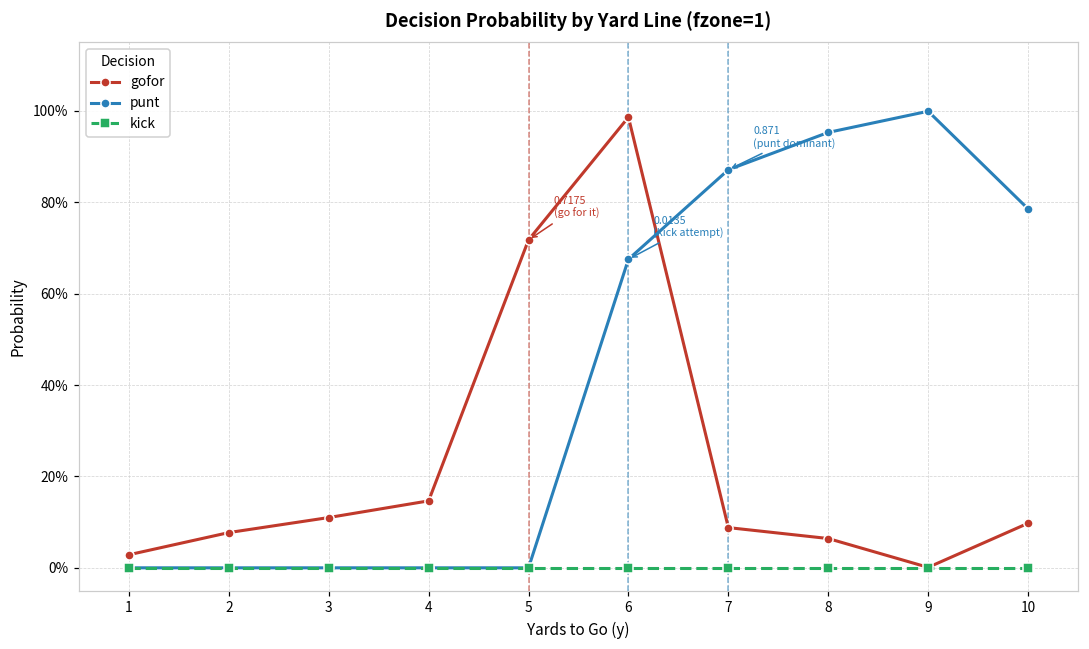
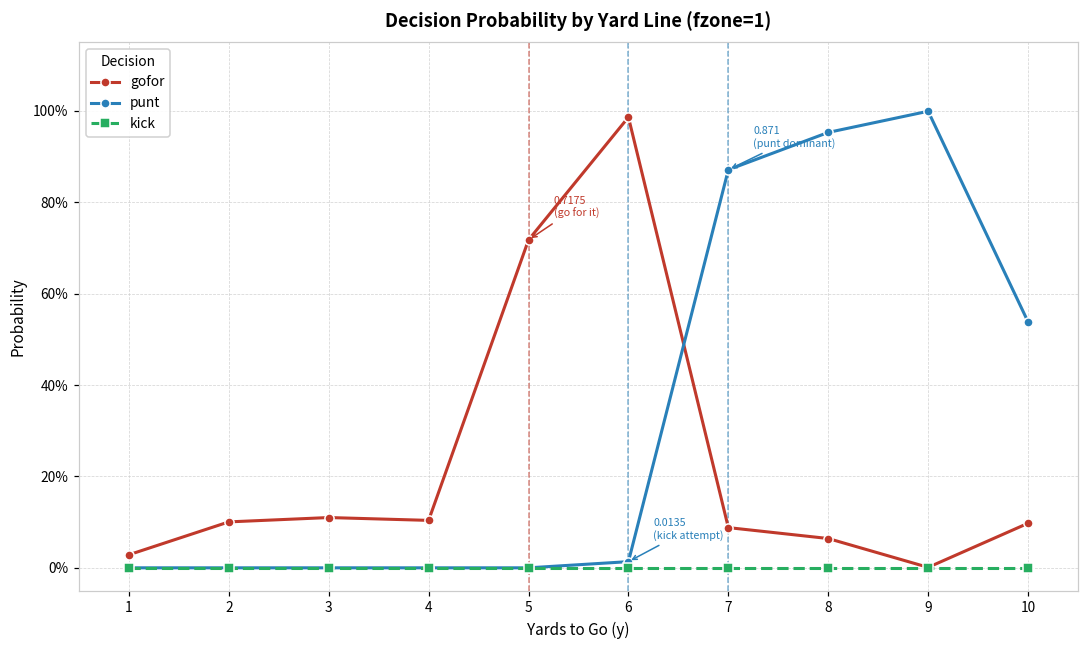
  {
    "gofor": {
      "1": "3%",
-     "2": "8%",
+     "2": "10%",
      "3": "11%",
-     "4": "15%",
+     "4": "10%",
      "6": "99%",
      "7": "9%",
      "8": "6%",
      "10": "10%"
    },
    "punt": {
-     "6": "68%",
+     "6": "1%",
      "7": "87%",
      "9": "100%",
-     "10": "79%"
+     "10": "54%"
    },
    "kick": {
      "6": "0%",
      "7": "0%",
      "8": "0%",
      "10": "0%"
    }
  }
